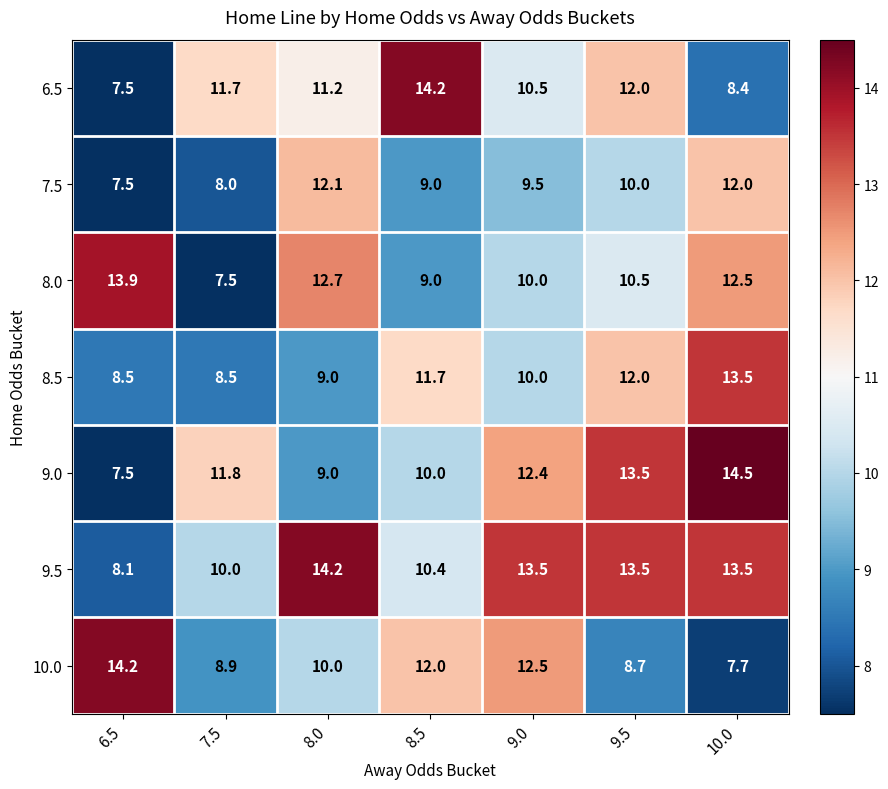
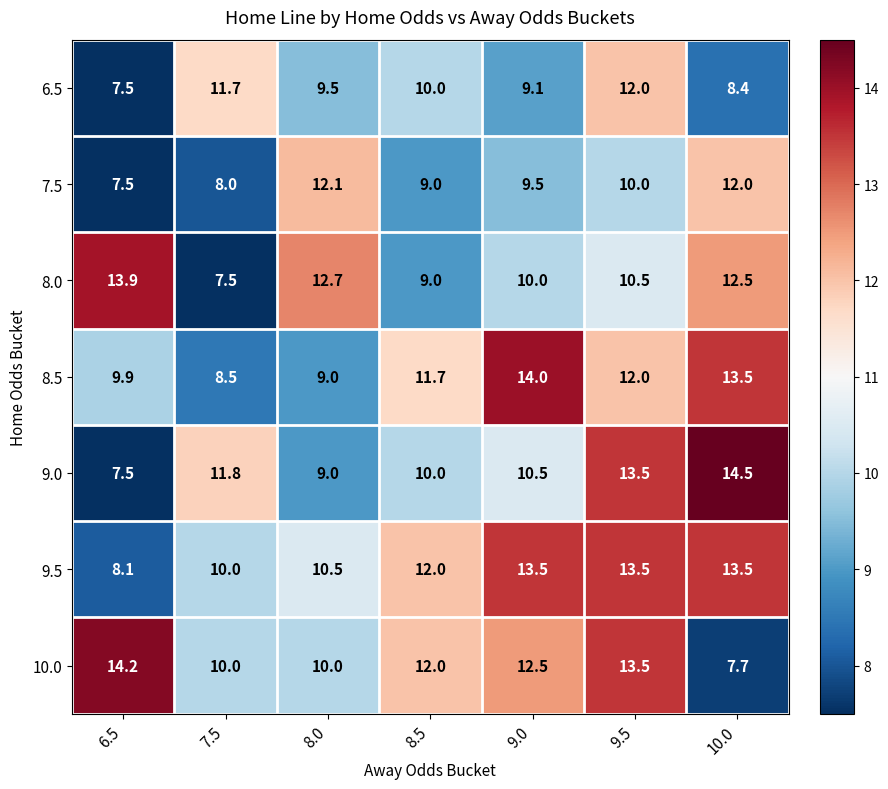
  {
    "6.5": {
      "6.5": 7.5,
      "7.5": 11.7,
-     "8.0": 11.2,
-     "8.5": 14.2,
-     "9.0": 10.5,
+     "8.0": 9.5,
+     "8.5": 10.0,
+     "9.0": 9.1,
      "9.5": 12.0,
      "10.0": 8.4
    },
    "7.5": {
      "6.5": 7.5,
      "7.5": 8.0,
      "8.0": 12.1,
      "8.5": 9.0,
      "9.0": 9.5,
      "9.5": 10.0,
      "10.0": 12.0
    },
    "8.0": {
      "6.5": 13.9,
      "7.5": 7.5,
      "8.0": 12.7,
      "8.5": 9.0,
      "9.0": 10.0,
      "9.5": 10.5,
      "10.0": 12.5
    },
    "8.5": {
-     "6.5": 8.5,
+     "6.5": 9.9,
      "7.5": 8.5,
      "8.0": 9.0,
      "8.5": 11.7,
-     "9.0": 10.0,
+     "9.0": 14.0,
      "9.5": 12.0,
      "10.0": 13.5
    },
    "9.0": {
      "6.5": 7.5,
      "7.5": 11.8,
      "8.0": 9.0,
      "8.5": 10.0,
-     "9.0": 12.4,
+     "9.0": 10.5,
      "9.5": 13.5,
      "10.0": 14.5
    },
    "9.5": {
      "6.5": 8.1,
      "7.5": 10.0,
-     "8.0": 14.2,
-     "8.5": 10.4,
+     "8.0": 10.5,
+     "8.5": 12.0,
      "9.0": 13.5,
      "9.5": 13.5,
      "10.0": 13.5
    },
    "10.0": {
      "6.5": 14.2,
-     "7.5": 8.9,
+     "7.5": 10.0,
      "8.0": 10.0,
      "8.5": 12.0,
      "9.0": 12.5,
-     "9.5": 8.7,
+     "9.5": 13.5,
      "10.0": 7.7
    }
  }
